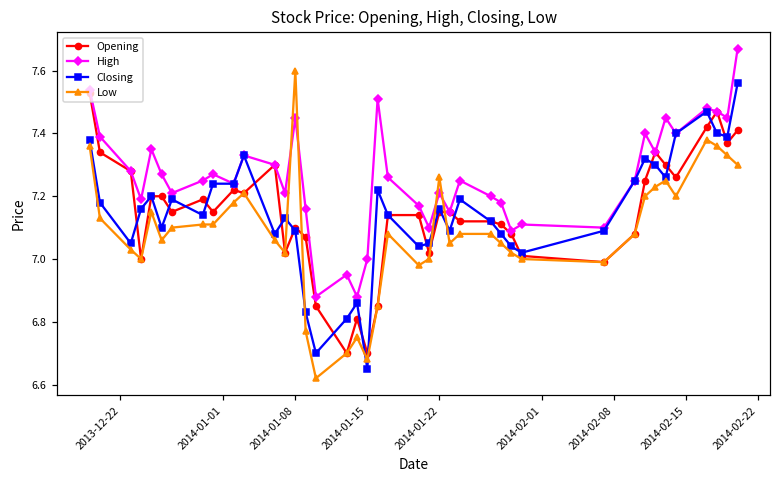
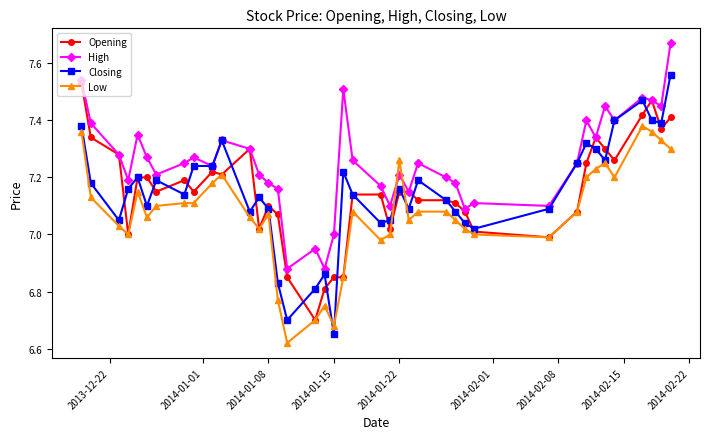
  {
    "Opening": {
      "2014-01-08": 7.10,
-     "2014-01-15": 6.70,
+     "2014-01-15": 6.85,
      "2014-01-22": 7.15
    },
    "High": {
-     "2014-01-08": 7.45,
+     "2014-01-08": 7.18,
      "2014-01-15": 7.00,
      "2014-01-22": 7.21
    },
    "Closing": {
      "2014-01-08": 7.09,
      "2014-01-15": 6.65,
      "2014-01-22": 7.16
    },
    "Low": {
-     "2014-01-08": 7.60,
+     "2014-01-08": 7.07,
      "2014-01-15": 6.68,
      "2014-01-22": 7.26
    }
  }
